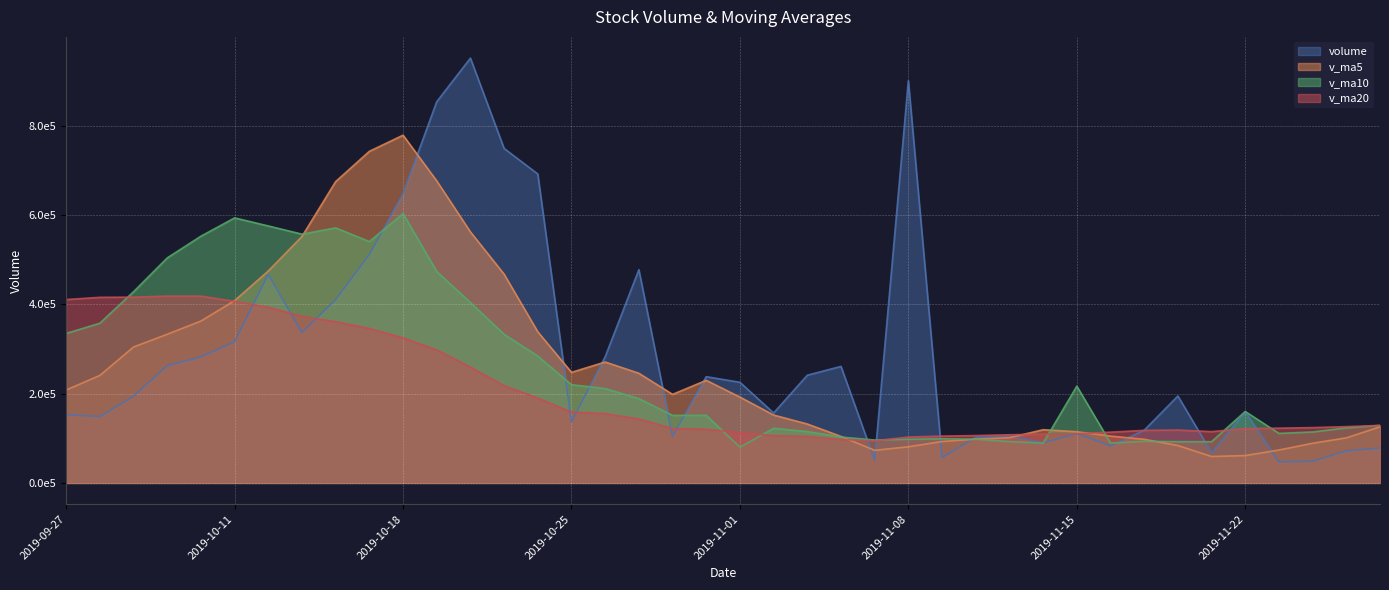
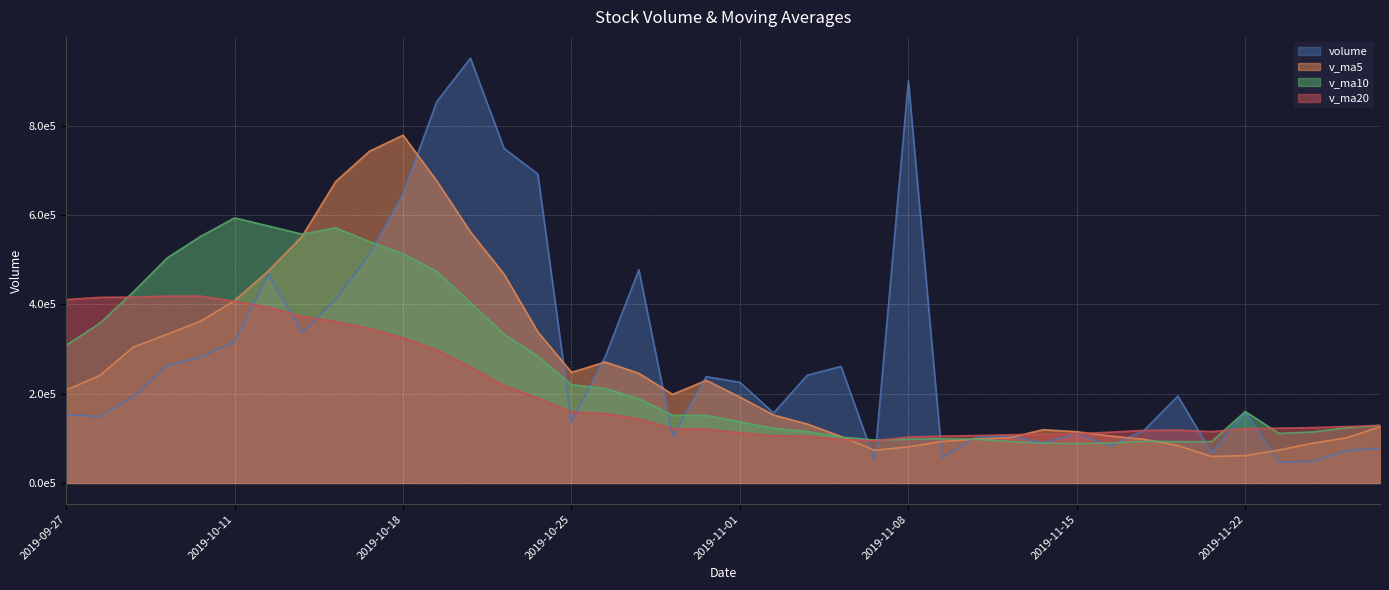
  {
    "volume": {
      "2019-09-27": 150000,
      "2019-10-11": 320000,
      "2019-10-18": 650000,
      "2019-10-25": 140000,
      "2019-11-01": 230000,
      "2019-11-08": 900000
    },
    "v_ma10": {
-     "2019-09-27": 330000,
+     "2019-09-27": 310000,
      "2019-10-11": 590000,
-     "2019-10-18": 600000,
+     "2019-10-18": 510000,
      "2019-10-25": 220000,
-     "2019-11-01": 80000,
-     "2019-11-15": 220000
+     "2019-11-01": 140000,
+     "2019-11-15": 90000
    }
  }
